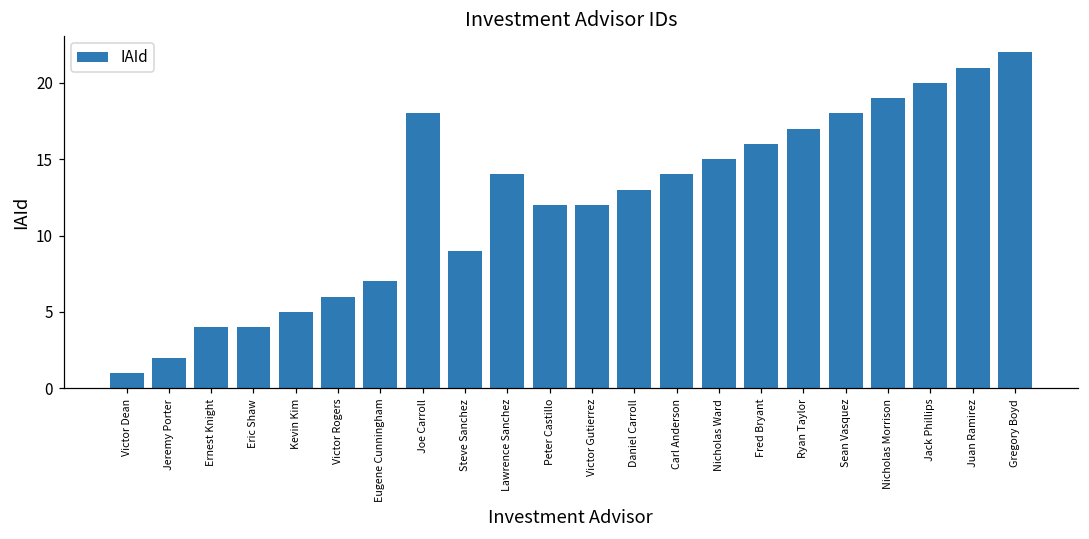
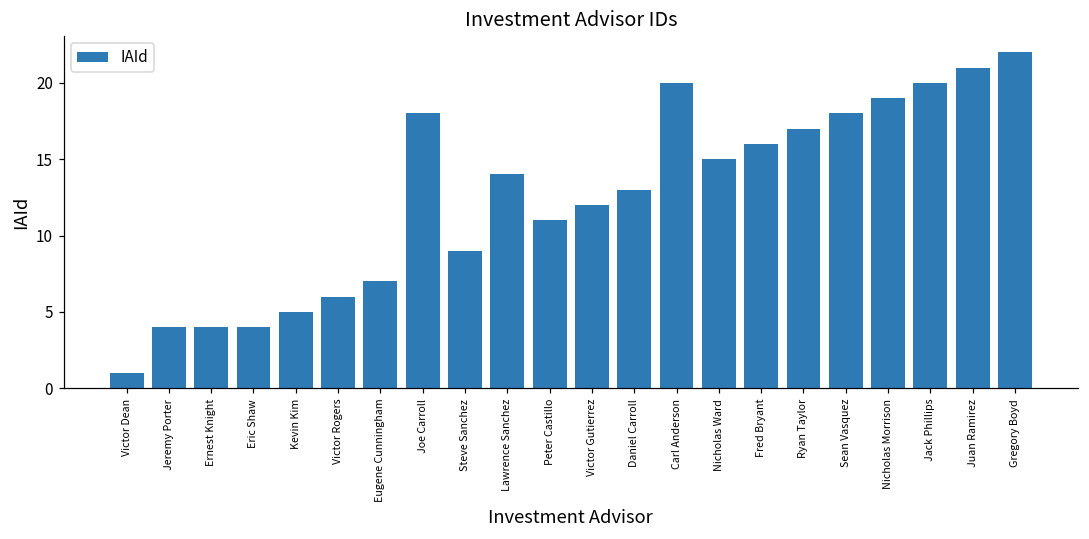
  {
    "Victor Dean": 1,
-   "Jeremy Porter": 2,
+   "Jeremy Porter": 4,
    "Ernest Knight": 4,
    "Eric Shaw": 4,
    "Kevin Kim": 5,
    "Victor Rogers": 6,
    "Eugene Cunningham": 7,
    "Joe Carroll": 18,
    "Steve Sanchez": 9,
    "Lawrence Sanchez": 14,
-   "Peter Castillo": 12,
+   "Peter Castillo": 11,
    "Victor Gutierrez": 12,
    "Daniel Carroll": 13,
-   "Carl Anderson": 14,
+   "Carl Anderson": 20,
    "Nicholas Ward": 15,
    "Fred Bryant": 16,
    "Ryan Taylor": 17,
    "Sean Vasquez": 18,
    "Nicholas Morrison": 19,
    "Jack Phillips": 20,
    "Juan Ramirez": 21,
    "Gregory Boyd": 22
  }
